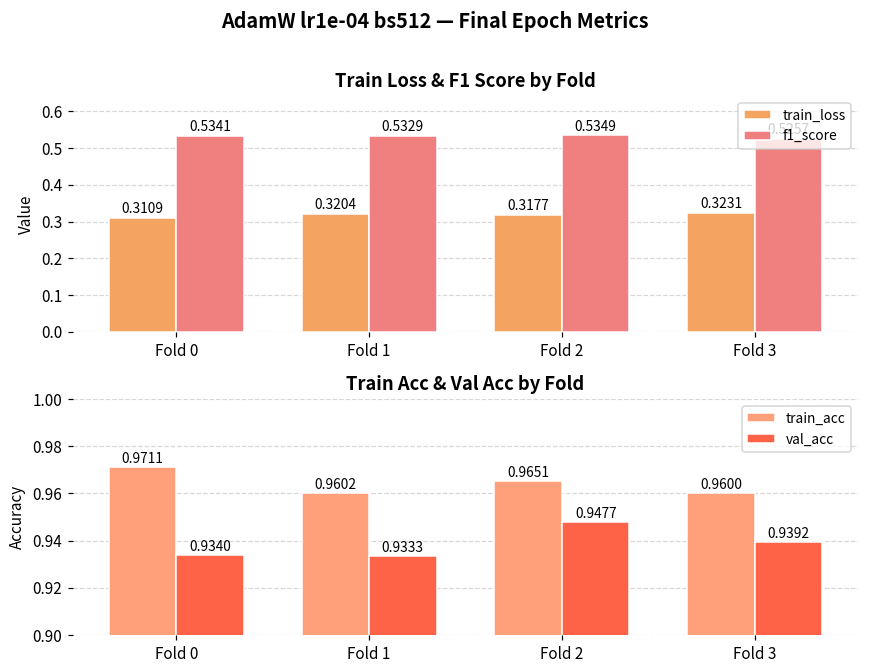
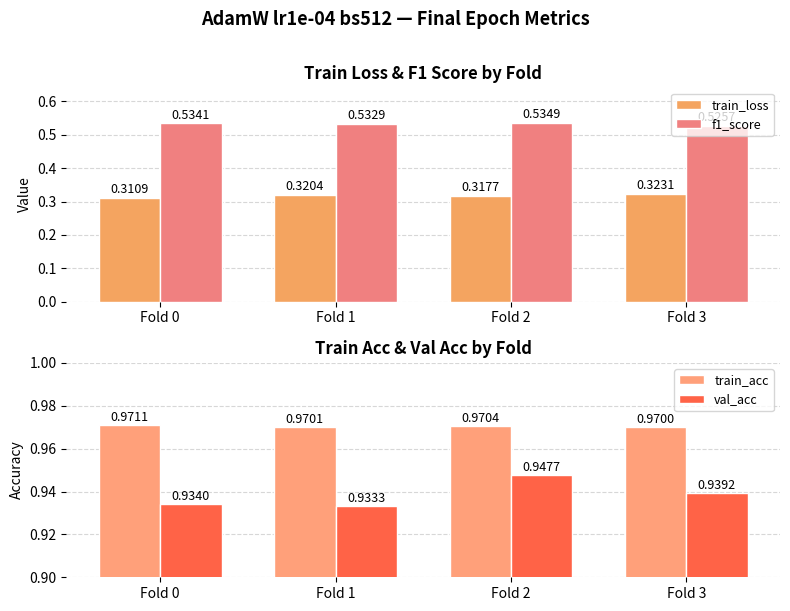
  {
    "Train Acc & Val Acc by Fold": {
      "train_acc": {
        "Fold 0": 0.9711,
-       "Fold 1": 0.9602,
-       "Fold 2": 0.9651,
-       "Fold 3": 0.9600
+       "Fold 1": 0.9701,
+       "Fold 2": 0.9704,
+       "Fold 3": 0.9700
      },
      "val_acc": {
        "Fold 0": 0.9340,
        "Fold 1": 0.9333,
        "Fold 2": 0.9477,
        "Fold 3": 0.9392
      }
    }
  }
